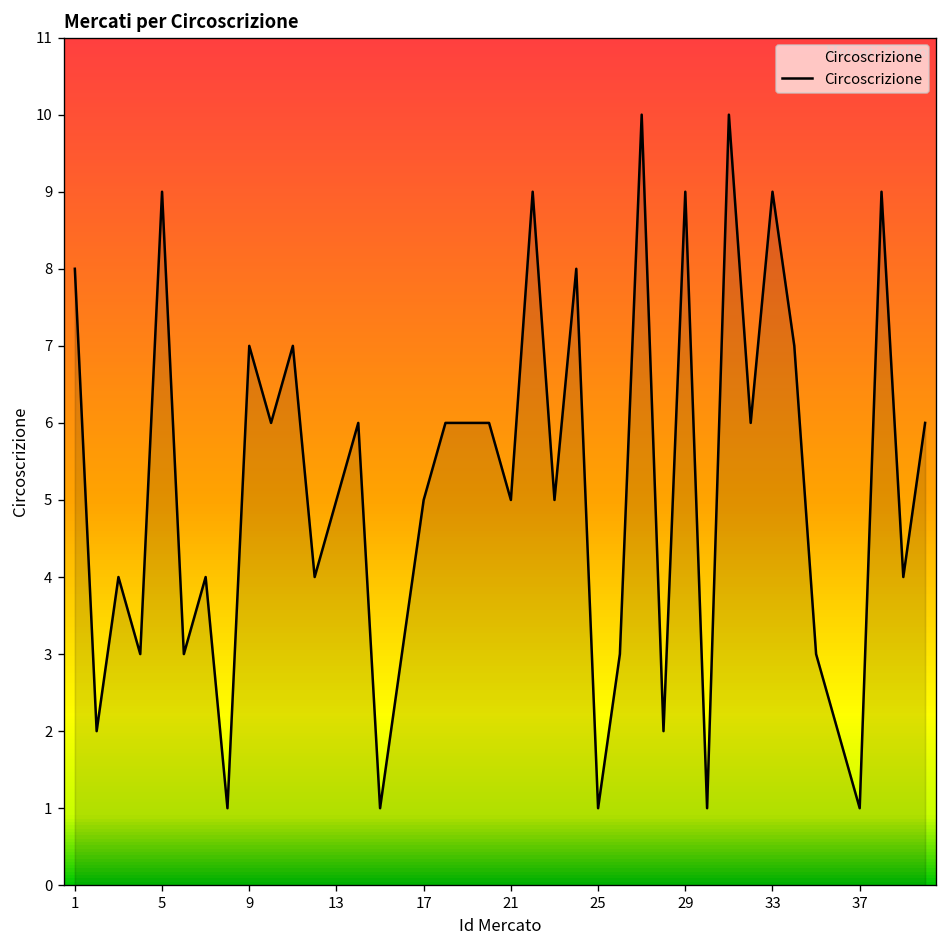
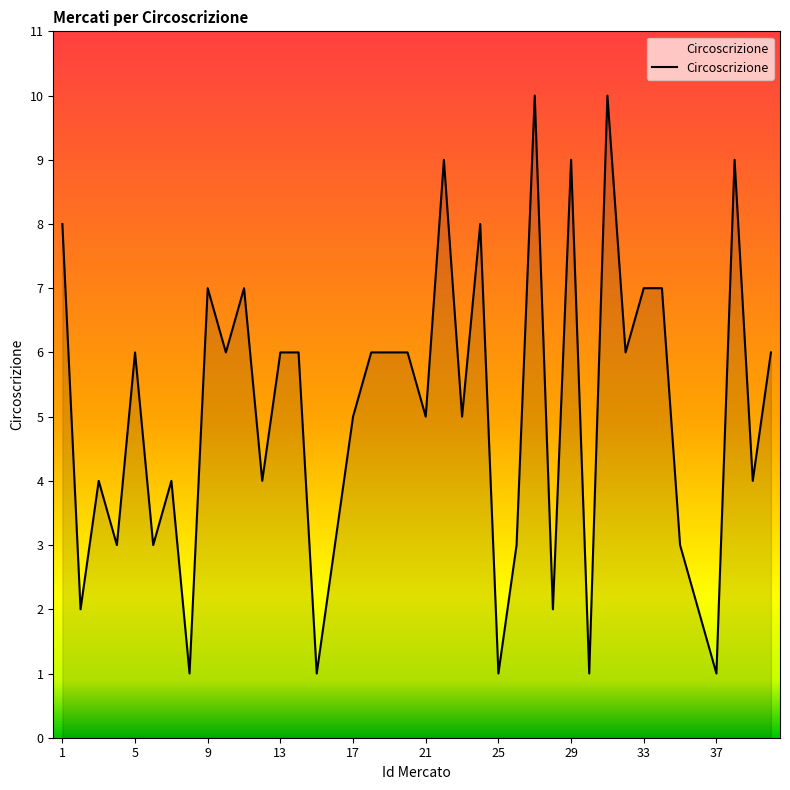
  {
    "1": 8,
-   "5": 9,
+   "5": 6,
    "9": 7,
-   "13": 5,
+   "13": 6,
    "17": 5,
    "21": 5,
    "25": 1,
    "29": 9,
-   "33": 9,
+   "33": 7,
    "37": 1
  }
